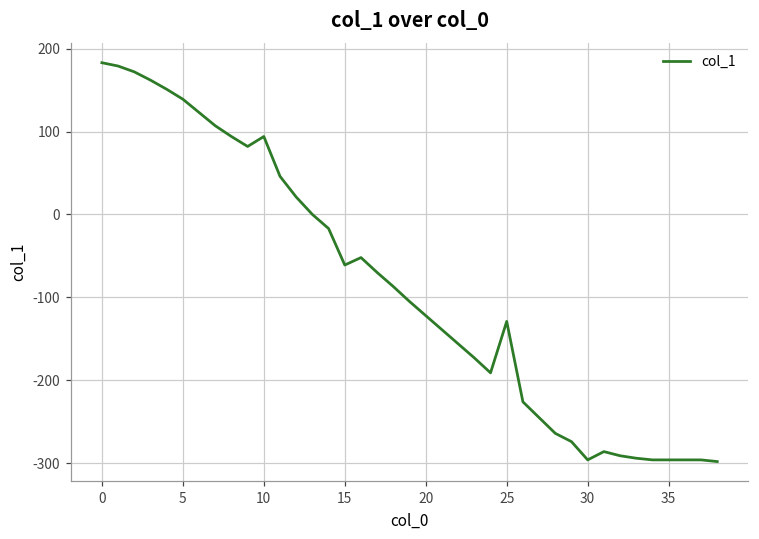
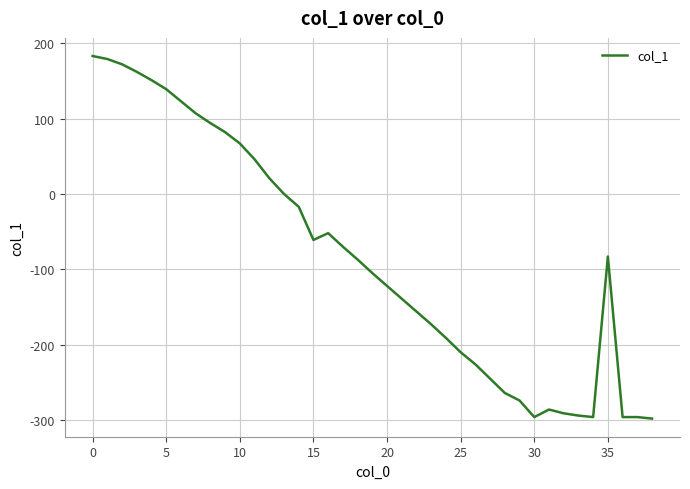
  {
    "0": 180,
    "5": 140,
-   "10": 90,
+   "10": 70,
    "15": -60,
    "20": -120,
-   "25": -130,
+   "25": -210,
    "30": -300,
-   "35": -300
+   "35": -80
  }
